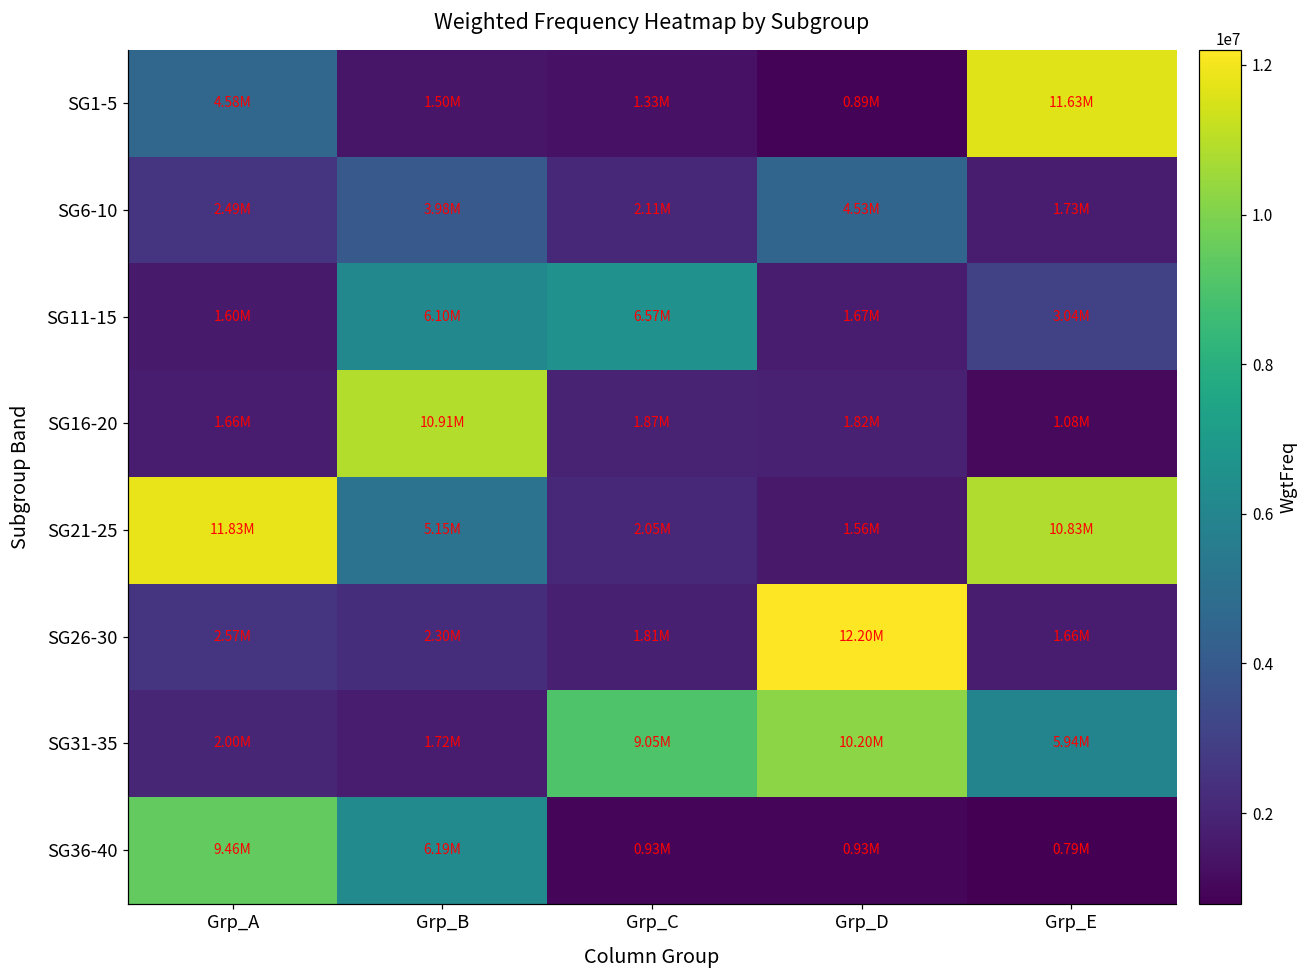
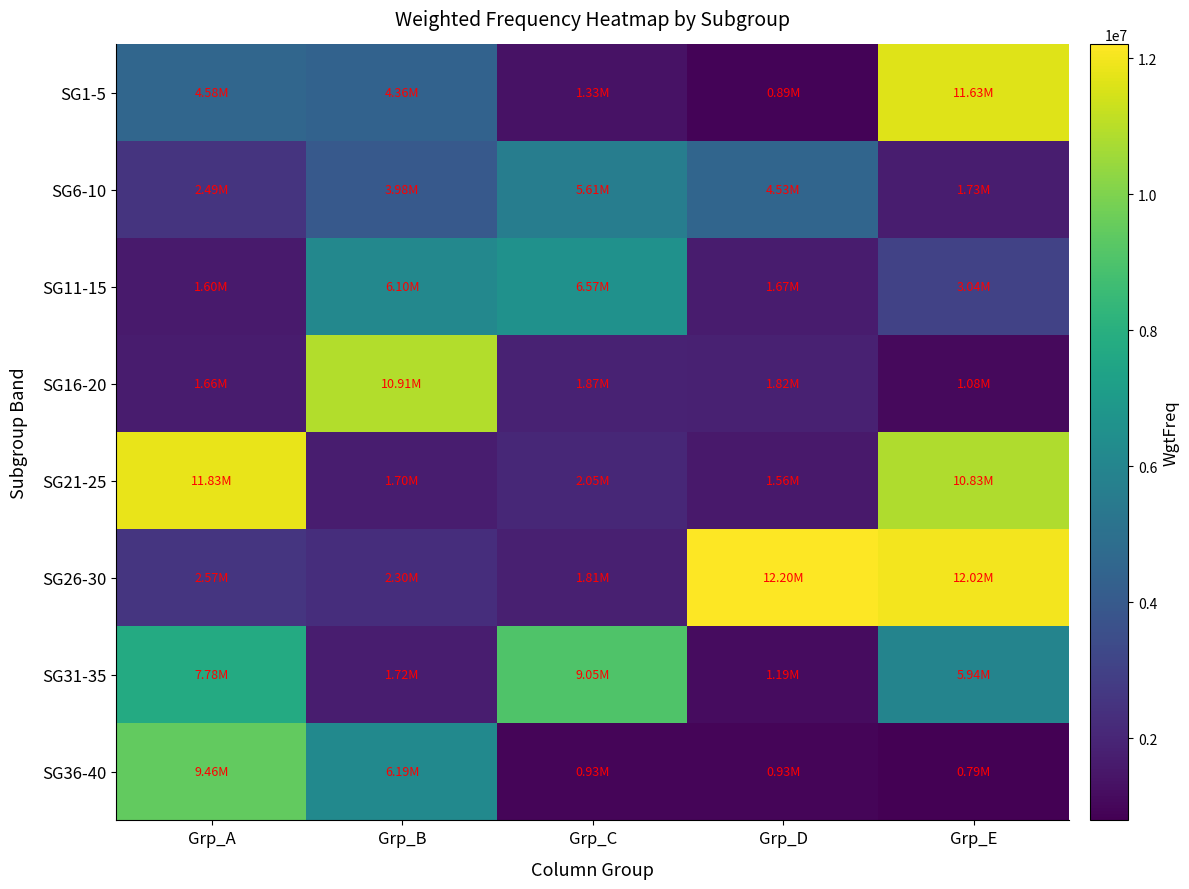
  {
    "SG1-5": {
      "Grp_A": "4.58M",
-     "Grp_B": "1.50M",
+     "Grp_B": "4.36M",
      "Grp_C": "1.33M",
      "Grp_D": "0.89M",
      "Grp_E": "11.63M"
    },
    "SG6-10": {
      "Grp_A": "2.49M",
      "Grp_B": "3.98M",
-     "Grp_C": "2.11M",
+     "Grp_C": "5.61M",
      "Grp_D": "4.53M",
      "Grp_E": "1.73M"
    },
    "SG11-15": {
      "Grp_A": "1.60M",
      "Grp_B": "6.10M",
      "Grp_C": "6.57M",
      "Grp_D": "1.67M",
      "Grp_E": "3.04M"
    },
    "SG16-20": {
      "Grp_A": "1.66M",
      "Grp_B": "10.91M",
      "Grp_C": "1.87M",
      "Grp_D": "1.82M",
      "Grp_E": "1.08M"
    },
    "SG21-25": {
      "Grp_A": "11.83M",
-     "Grp_B": "5.15M",
+     "Grp_B": "1.70M",
      "Grp_C": "2.05M",
      "Grp_D": "1.56M",
      "Grp_E": "10.83M"
    },
    "SG26-30": {
      "Grp_A": "2.57M",
      "Grp_B": "2.30M",
      "Grp_C": "1.81M",
      "Grp_D": "12.20M",
-     "Grp_E": "1.66M"
+     "Grp_E": "12.02M"
    },
    "SG31-35": {
-     "Grp_A": "2.00M",
+     "Grp_A": "7.78M",
      "Grp_B": "1.72M",
      "Grp_C": "9.05M",
-     "Grp_D": "10.20M",
+     "Grp_D": "1.19M",
      "Grp_E": "5.94M"
    },
    "SG36-40": {
      "Grp_A": "9.46M",
      "Grp_B": "6.19M",
      "Grp_C": "0.93M",
      "Grp_D": "0.93M",
      "Grp_E": "0.79M"
    }
  }
